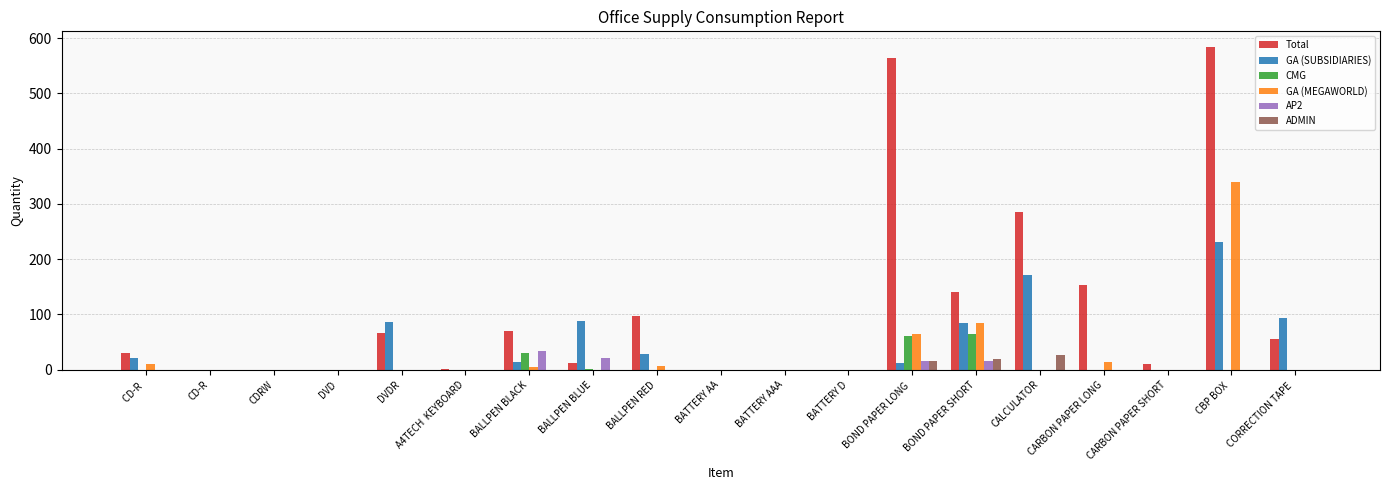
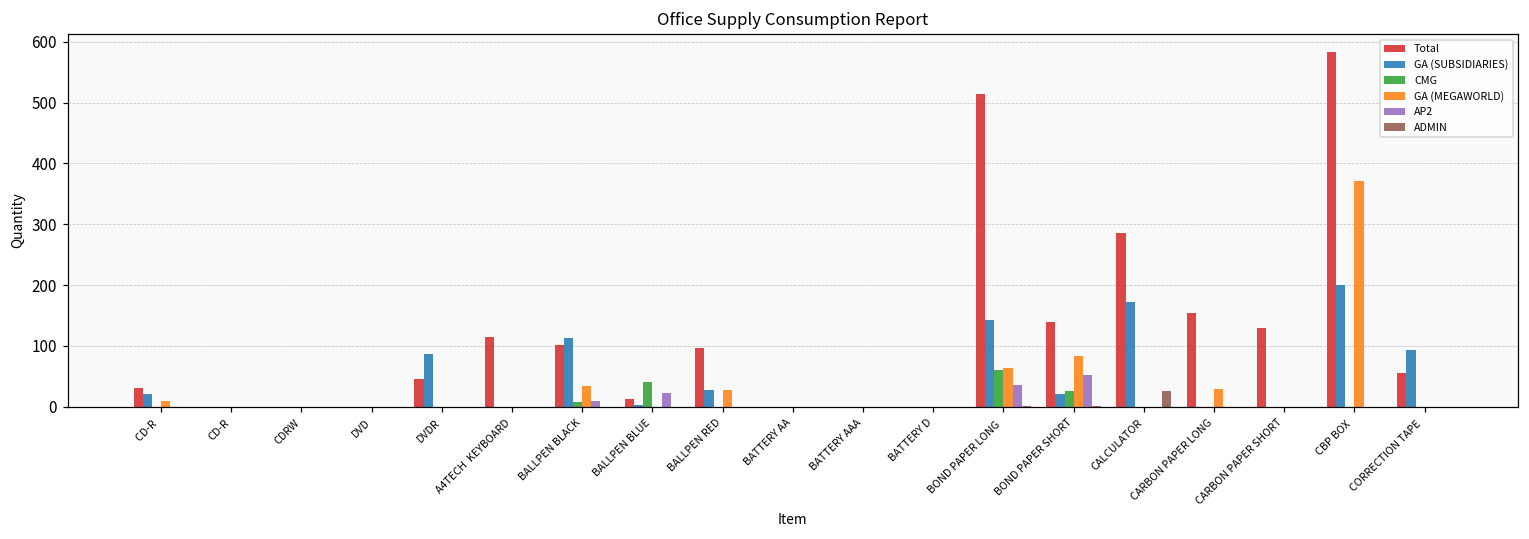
  {
    "Total": {
      "CDRW": 0,
      "DVD": 0,
-     "DVDR": 70,
-     "A4TECH KEYBOARD": 0,
-     "BALLPEN BLACK": 70,
+     "DVDR": 50,
+     "A4TECH KEYBOARD": 110,
+     "BALLPEN BLACK": 100,
      "BALLPEN BLUE": 10,
      "BALLPEN RED": 100,
      "BATTERY AA": 0,
      "BATTERY AAA": 0,
      "BATTERY D": 0,
-     "BOND PAPER LONG": 560,
+     "BOND PAPER LONG": 520,
      "BOND PAPER SHORT": 140,
      "CALCULATOR": 290,
      "CARBON PAPER LONG": 150,
-     "CARBON PAPER SHORT": 10,
+     "CARBON PAPER SHORT": 130,
      "CBP BOX": 580,
      "CORRECTION TAPE": 60
    },
    "GA (SUBSIDIARIES)": {
      "CDRW": 0,
      "DVD": 0,
      "DVDR": 90,
      "A4TECH KEYBOARD": 0,
-     "BALLPEN BLACK": 10,
-     "BALLPEN BLUE": 90,
+     "BALLPEN BLACK": 110,
+     "BALLPEN BLUE": 0,
      "BALLPEN RED": 30,
      "BATTERY AA": 0,
      "BATTERY AAA": 0,
      "BATTERY D": 0,
-     "BOND PAPER LONG": 10,
-     "BOND PAPER SHORT": 90,
+     "BOND PAPER LONG": 140,
+     "BOND PAPER SHORT": 20,
      "CALCULATOR": 170,
      "CARBON PAPER LONG": 0,
      "CARBON PAPER SHORT": 0,
-     "CBP BOX": 230,
+     "CBP BOX": 200,
      "CORRECTION TAPE": 90
    },
    "CMG": {
      "CDRW": 0,
      "DVD": 0,
      "DVDR": 0,
      "A4TECH KEYBOARD": 0,
-     "BALLPEN BLACK": 30,
-     "BALLPEN BLUE": 0,
+     "BALLPEN BLACK": 10,
+     "BALLPEN BLUE": 40,
      "BALLPEN RED": 0,
      "BATTERY AA": 0,
      "BATTERY AAA": 0,
      "BATTERY D": 0,
      "BOND PAPER LONG": 60,
-     "BOND PAPER SHORT": 70,
+     "BOND PAPER SHORT": 30,
      "CALCULATOR": 0,
      "CARBON PAPER LONG": 0,
      "CARBON PAPER SHORT": 0,
      "CBP BOX": 0,
      "CORRECTION TAPE": 0
    },
    "GA (MEGAWORLD)": {
      "CDRW": 0,
      "DVD": 0,
      "DVDR": 0,
      "A4TECH KEYBOARD": 0,
-     "BALLPEN BLACK": 10,
+     "BALLPEN BLACK": 30,
      "BALLPEN BLUE": 0,
-     "BALLPEN RED": 10,
+     "BALLPEN RED": 30,
      "BATTERY AA": 0,
      "BATTERY AAA": 0,
      "BATTERY D": 0,
      "BOND PAPER LONG": 60,
      "BOND PAPER SHORT": 80,
      "CALCULATOR": 0,
-     "CARBON PAPER LONG": 10,
+     "CARBON PAPER LONG": 30,
      "CARBON PAPER SHORT": 0,
-     "CBP BOX": 340,
+     "CBP BOX": 370,
      "CORRECTION TAPE": 0
    },
    "AP2": {
      "CDRW": 0,
      "DVD": 0,
      "DVDR": 0,
      "A4TECH KEYBOARD": 0,
-     "BALLPEN BLACK": 30,
+     "BALLPEN BLACK": 10,
      "BALLPEN BLUE": 20,
      "BALLPEN RED": 0,
      "BATTERY AA": 0,
      "BATTERY AAA": 0,
      "BATTERY D": 0,
-     "BOND PAPER LONG": 20,
-     "BOND PAPER SHORT": 20,
+     "BOND PAPER LONG": 40,
+     "BOND PAPER SHORT": 50,
      "CALCULATOR": 0,
      "CARBON PAPER LONG": 0,
      "CARBON PAPER SHORT": 0,
      "CBP BOX": 0,
      "CORRECTION TAPE": 0
    },
    "ADMIN": {
      "CDRW": 0,
      "DVD": 0,
      "DVDR": 0,
      "A4TECH KEYBOARD": 0,
      "BALLPEN BLACK": 0,
      "BALLPEN BLUE": 0,
      "BALLPEN RED": 0,
      "BATTERY AA": 0,
      "BATTERY AAA": 0,
      "BATTERY D": 0,
-     "BOND PAPER LONG": 20,
-     "BOND PAPER SHORT": 20,
+     "BOND PAPER LONG": 0,
+     "BOND PAPER SHORT": 0,
      "CALCULATOR": 30,
      "CARBON PAPER LONG": 0,
      "CARBON PAPER SHORT": 0,
      "CBP BOX": 0,
      "CORRECTION TAPE": 0
    }
  }
